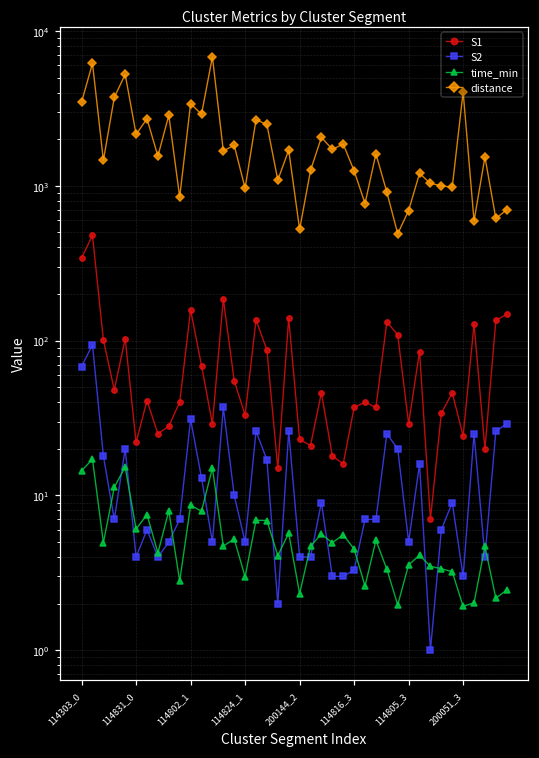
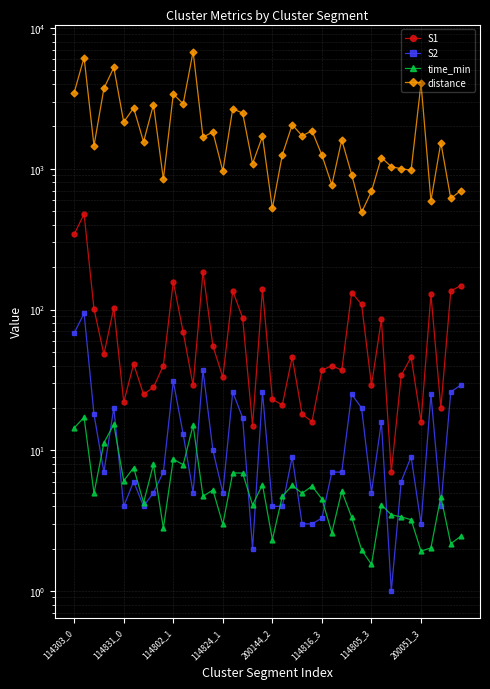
  {
    "S1": {
      "114303_0": 340,
      "114831_0": 22,
      "114802_1": 160,
      "114824_1": 33,
      "200144_2": 23,
      "114816_3": 37,
      "114805_3": 29,
-     "200051_3": 24
+     "200051_3": 16
    },
    "S2": {
      "114303_0": 70,
      "114831_0": 4.0,
      "114802_1": 31,
      "114824_1": 5.0,
      "200144_2": 4.0,
      "114816_3": 3.3,
      "114805_3": 5.0,
      "200051_3": 3.0
    },
    "time_min": {
      "114303_0": 14,
      "114831_0": 6.1,
      "114802_1": 9,
      "114824_1": 3.0,
      "200144_2": 2.3,
      "114816_3": 4.5,
-     "114805_3": 3.6,
+     "114805_3": 1.5,
      "200051_3": 1.9
    },
    "distance": {
      "114303_0": 3500,
      "114831_0": 2100,
      "114802_1": 3400,
      "114824_1": 1000,
      "200144_2": 520,
      "114816_3": 1200,
      "114805_3": 700
    }
  }
